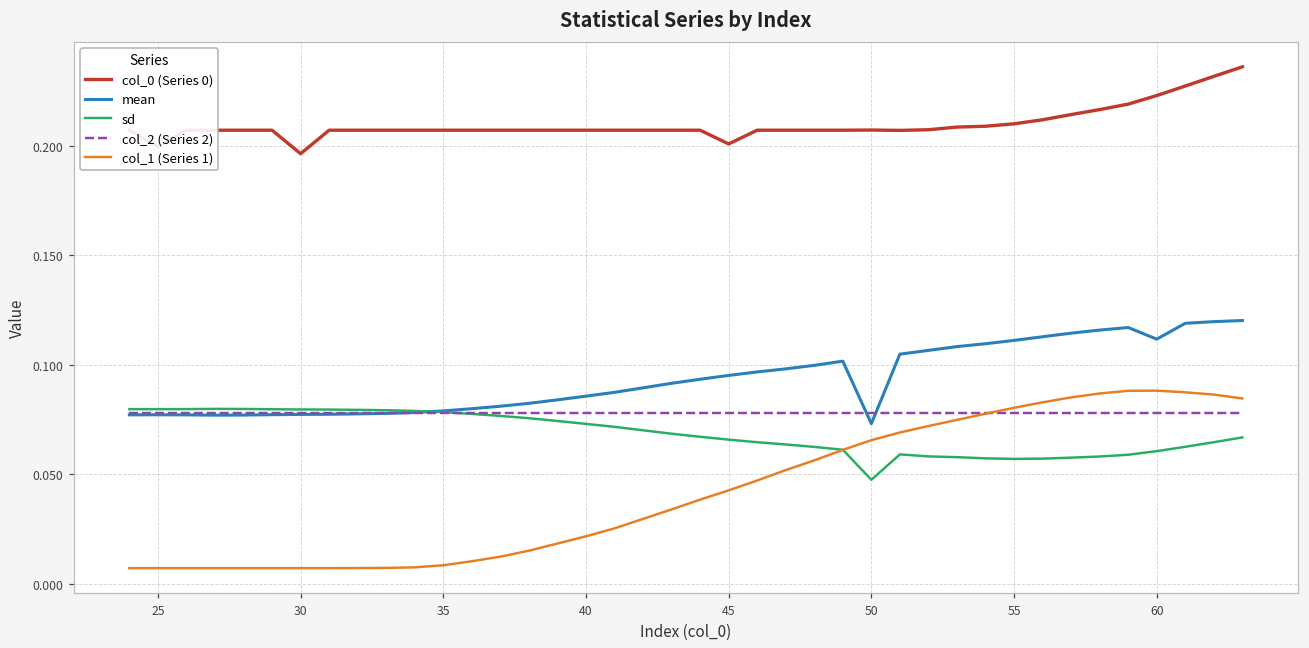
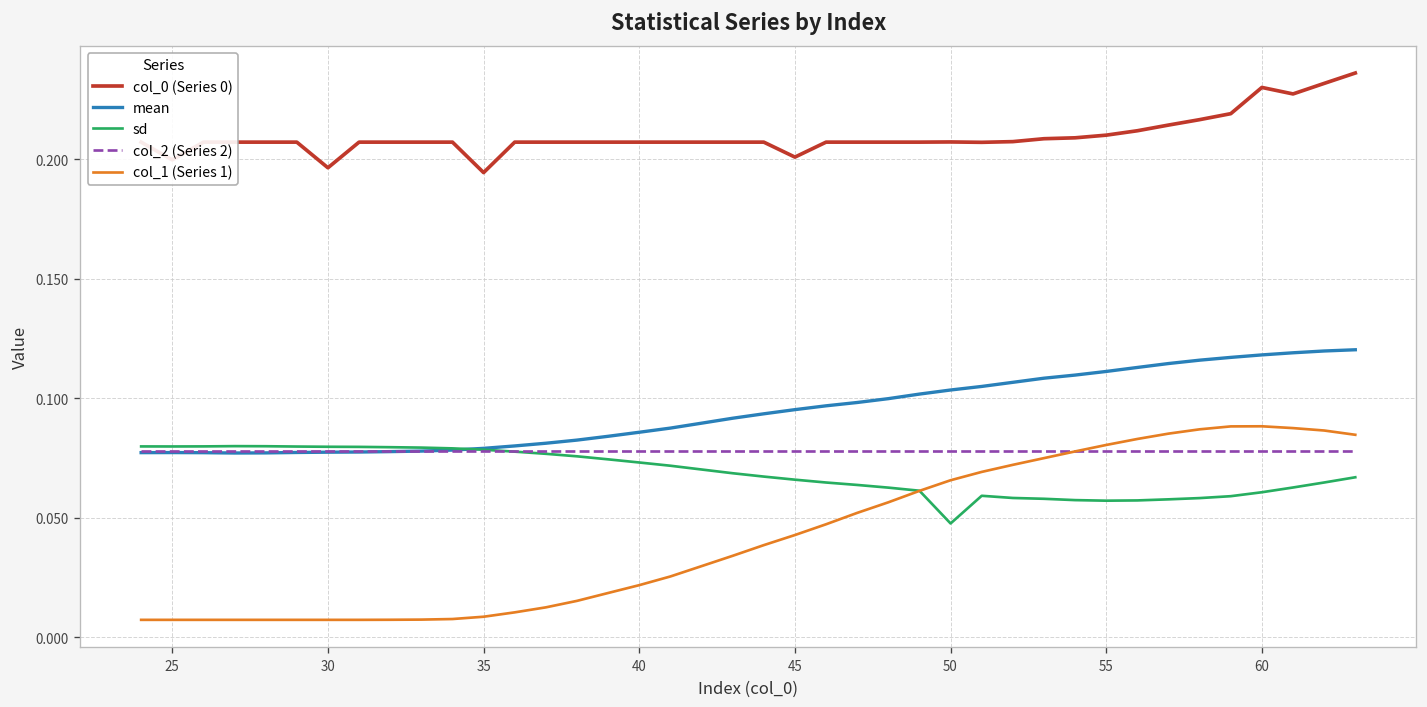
  {
    "col_0 (Series 0)": {
      "30": 0.196,
-     "35": 0.207,
+     "35": 0.194,
      "40": 0.207,
      "45": 0.201,
      "50": 0.207,
      "55": 0.210,
-     "60": 0.223
+     "60": 0.230
    },
    "mean": {
      "40": 0.086,
      "45": 0.095,
-     "50": 0.073,
+     "50": 0.103,
      "55": 0.111,
-     "60": 0.112
+     "60": 0.118
    },
    "sd": {
      "25": 0.080,
      "30": 0.080,
      "40": 0.073,
      "45": 0.066,
      "50": 0.048,
      "55": 0.057,
      "60": 0.061
    },
    "col_2 (Series 2)": {
      "40": 0.078,
      "45": 0.078,
      "50": 0.078,
      "55": 0.078,
      "60": 0.078
    },
    "col_1 (Series 1)": {
      "25": 0.007,
      "30": 0.007,
      "35": 0.009,
      "40": 0.022,
      "45": 0.043,
      "50": 0.066,
      "55": 0.080,
      "60": 0.088
    }
  }
